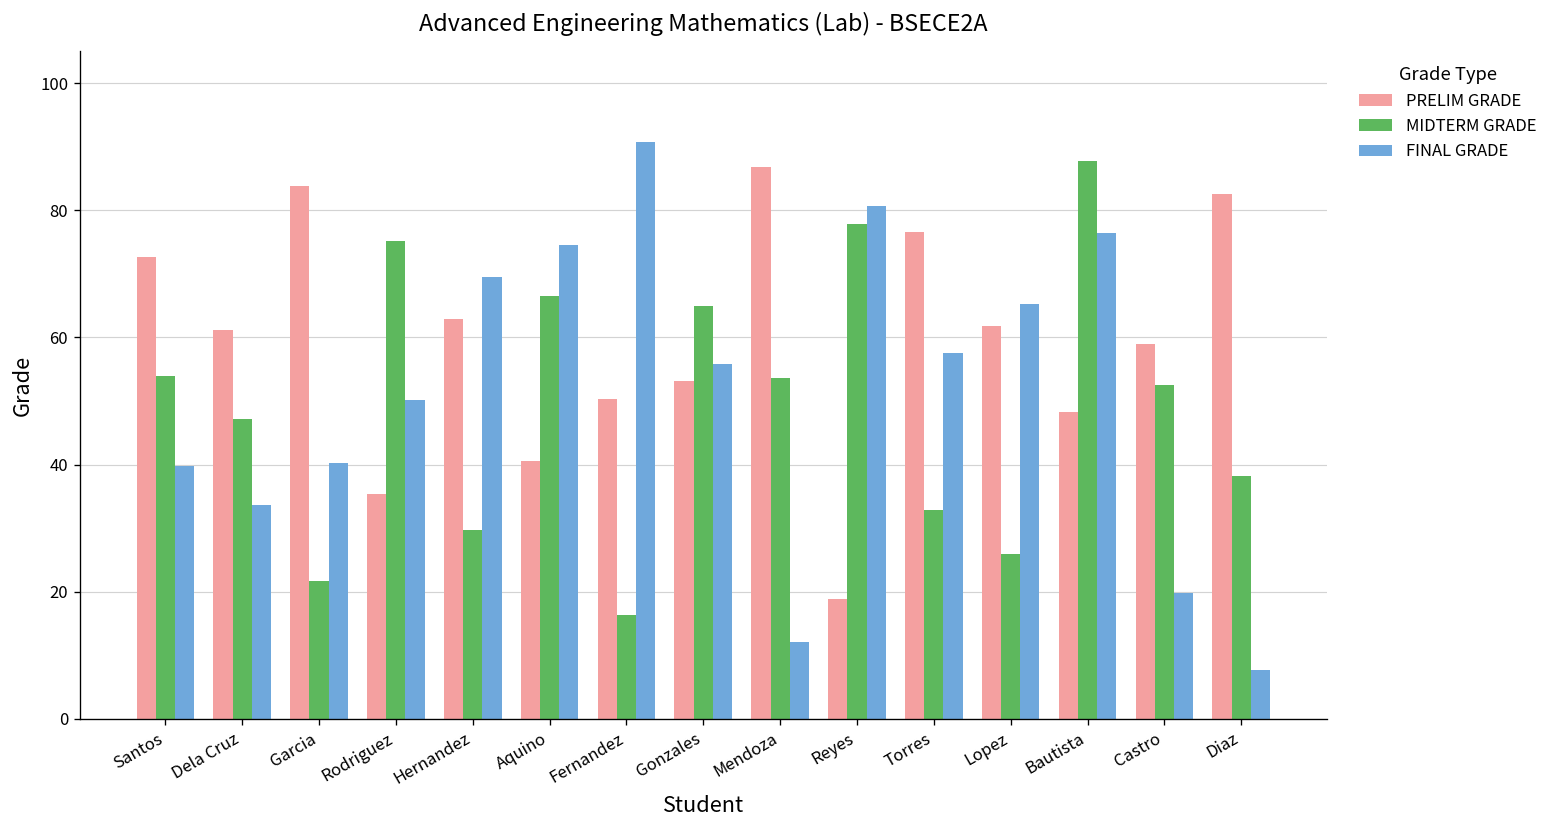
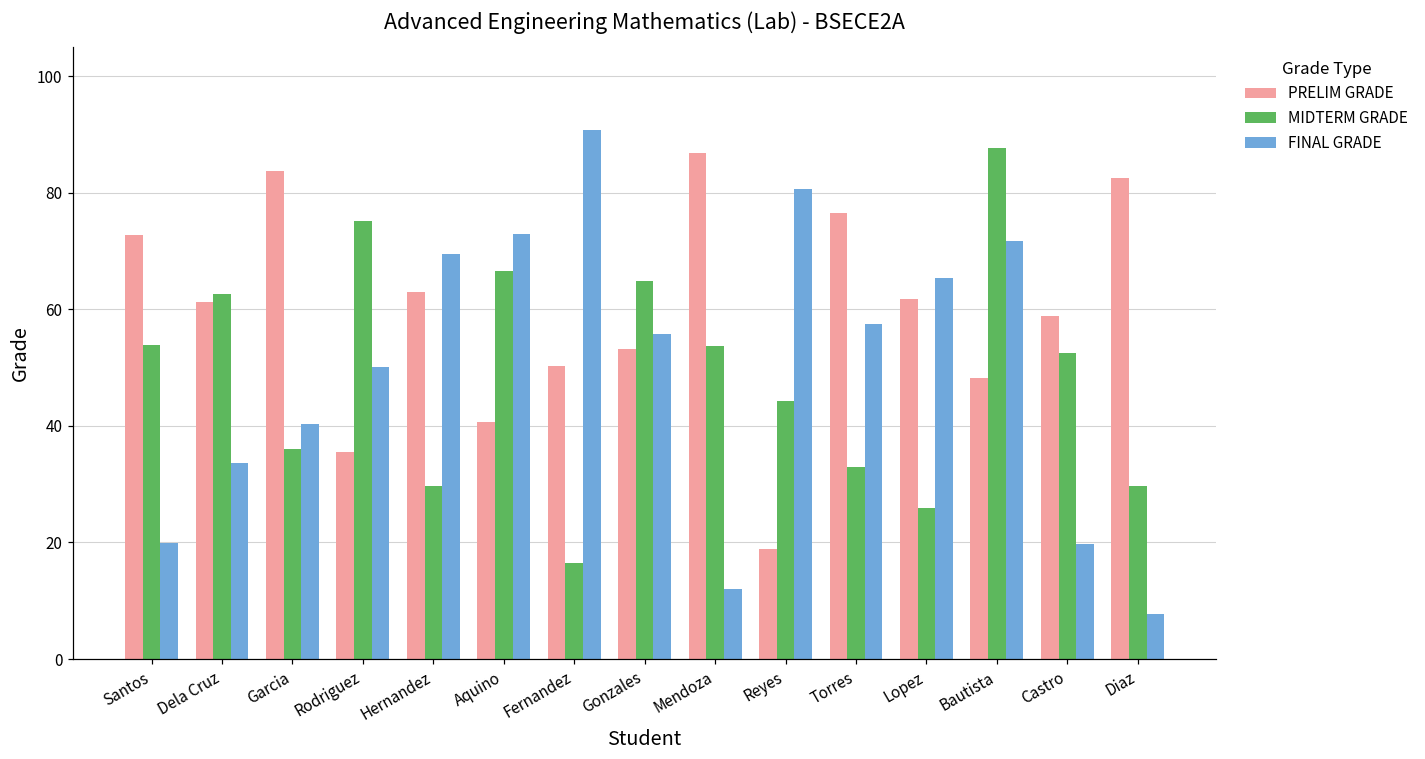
  {
    "PRELIM GRADE": {
      "Santos": 73,
      "Dela Cruz": 61,
      "Garcia": 84,
      "Rodriguez": 35,
      "Hernandez": 63,
      "Aquino": 41,
      "Fernandez": 50,
      "Gonzales": 53,
      "Mendoza": 87,
      "Reyes": 19,
      "Torres": 77,
      "Lopez": 62,
      "Bautista": 48,
      "Castro": 59,
      "Diaz": 83
    },
    "MIDTERM GRADE": {
      "Santos": 54,
-     "Dela Cruz": 47,
-     "Garcia": 22,
+     "Dela Cruz": 63,
+     "Garcia": 36,
      "Rodriguez": 75,
      "Hernandez": 30,
      "Aquino": 67,
      "Fernandez": 16,
      "Gonzales": 65,
      "Mendoza": 54,
-     "Reyes": 78,
+     "Reyes": 44,
      "Torres": 33,
      "Lopez": 26,
      "Bautista": 88,
      "Castro": 53,
-     "Diaz": 38
+     "Diaz": 30
    },
    "FINAL GRADE": {
-     "Santos": 40,
+     "Santos": 20,
      "Dela Cruz": 34,
      "Garcia": 40,
      "Rodriguez": 50,
      "Hernandez": 69,
-     "Aquino": 75,
+     "Aquino": 73,
      "Fernandez": 91,
      "Gonzales": 56,
      "Mendoza": 12,
      "Reyes": 81,
      "Torres": 57,
      "Lopez": 65,
-     "Bautista": 76,
+     "Bautista": 72,
      "Castro": 20,
      "Diaz": 8
    }
  }
